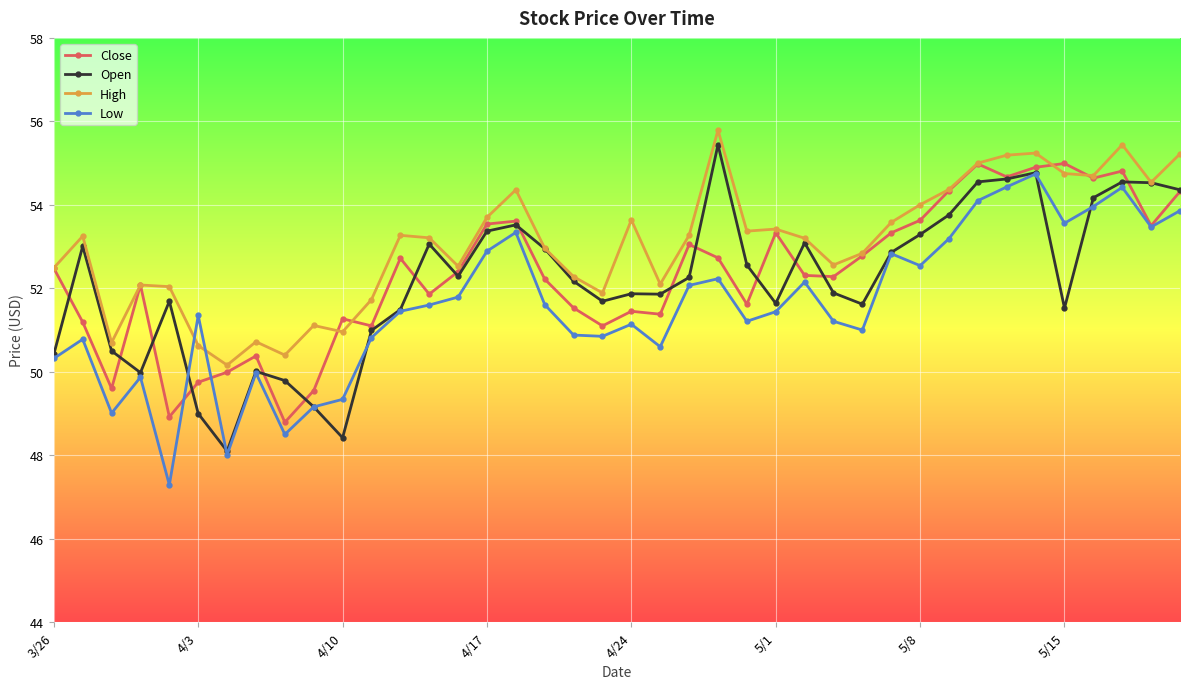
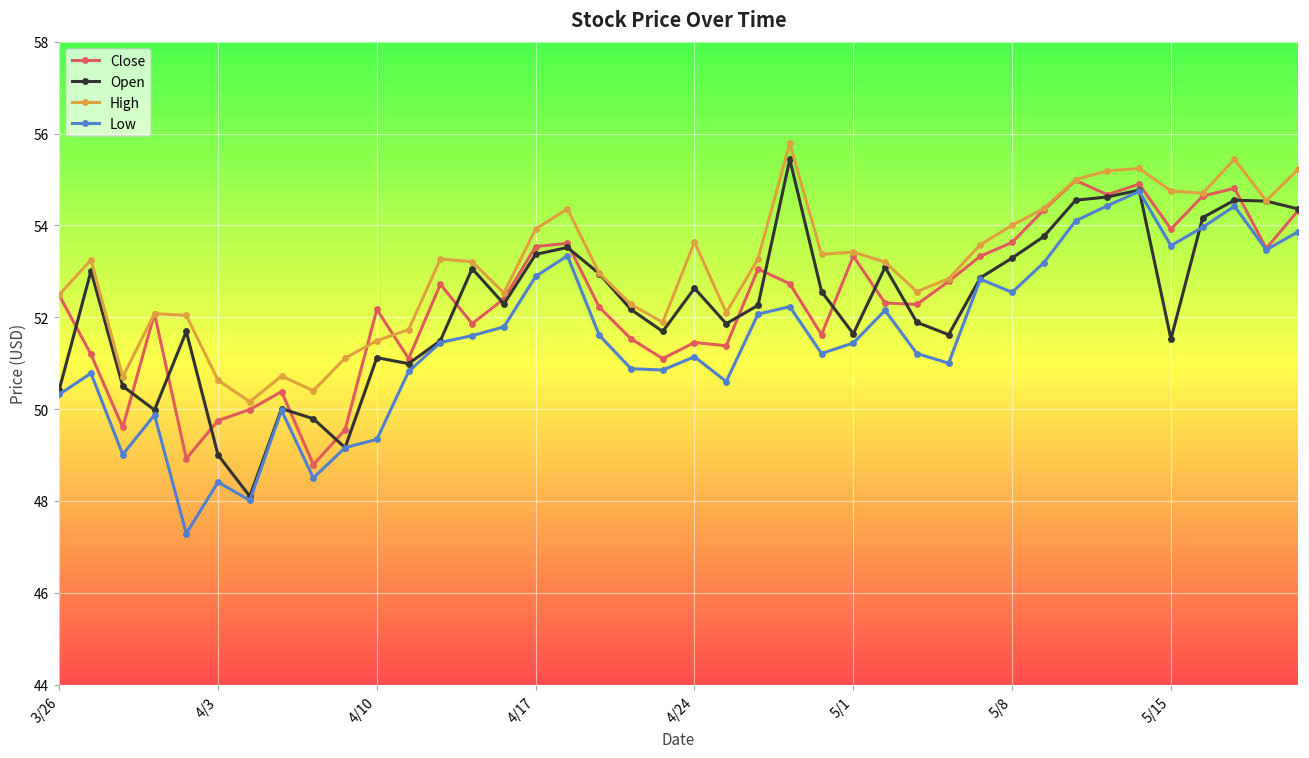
  {
    "Close": {
      "4/3": 49.8,
-     "4/10": 51.3,
+     "4/10": 52.2,
      "4/17": 53.5,
      "4/24": 51.5,
      "5/1": 53.3,
      "5/8": 53.6,
-     "5/15": 55.0
+     "5/15": 53.9
    },
    "Open": {
      "3/26": 50.4,
      "4/3": 49.0,
-     "4/10": 48.4,
+     "4/10": 51.1,
      "4/17": 53.4,
-     "4/24": 51.9,
+     "4/24": 52.6,
      "5/1": 51.6,
      "5/8": 53.3,
      "5/15": 51.5
    },
    "High": {
      "4/3": 50.6,
-     "4/10": 51.0,
-     "4/17": 53.7,
+     "4/10": 51.5,
+     "4/17": 53.9,
      "4/24": 53.6,
      "5/1": 53.4,
      "5/8": 54.0,
      "5/15": 54.8
    },
    "Low": {
      "3/26": 50.3,
-     "4/3": 51.4,
+     "4/3": 48.4,
      "4/10": 49.3,
      "4/17": 52.9,
      "4/24": 51.1,
      "5/1": 51.4,
      "5/8": 52.5,
      "5/15": 53.6
    }
  }
